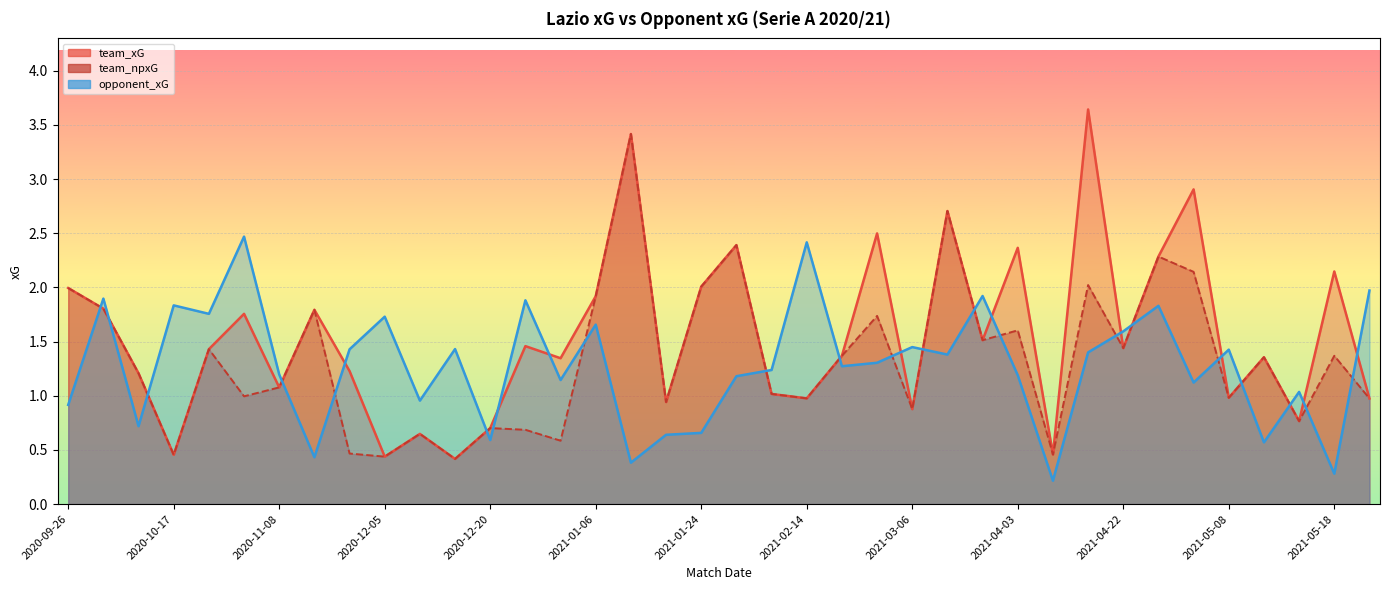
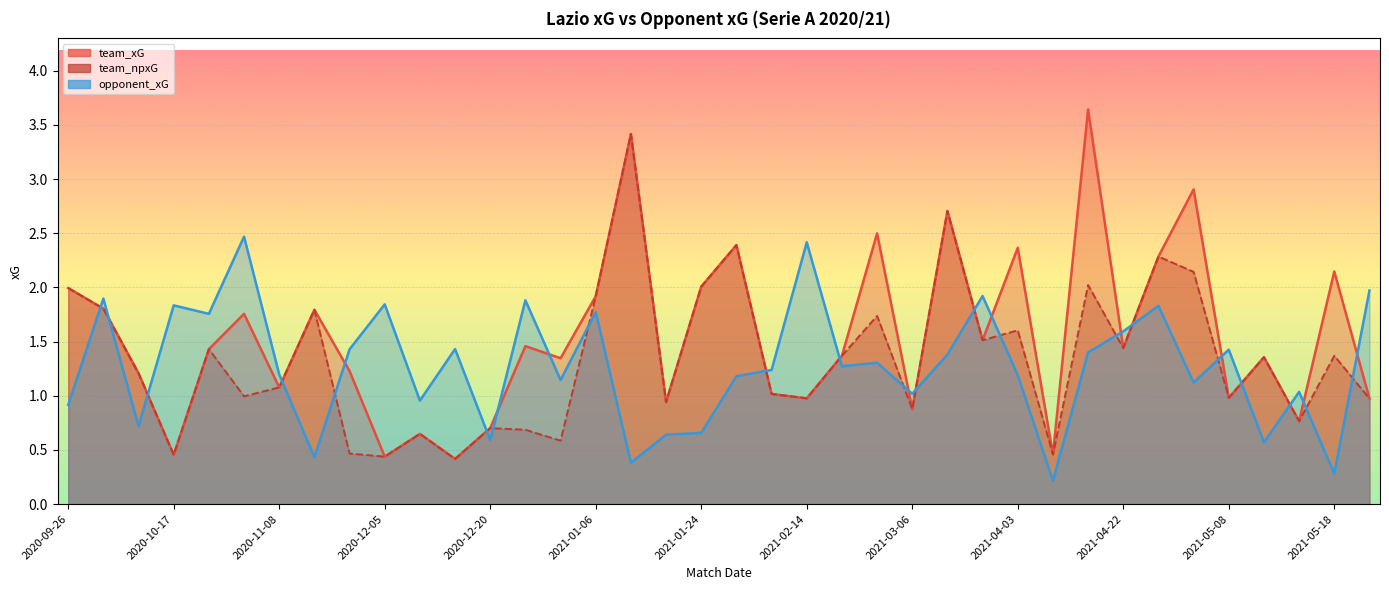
  {
    "opponent_xG": {
      "2020-09-26": 0.92,
      "2020-10-17": 1.83,
      "2020-11-08": 1.20,
-     "2020-12-05": 1.73,
+     "2020-12-05": 1.84,
      "2020-12-20": 0.59,
-     "2021-01-06": 1.66,
+     "2021-01-06": 1.77,
      "2021-01-24": 0.66,
      "2021-02-14": 2.42,
-     "2021-03-06": 1.45,
+     "2021-03-06": 1.02,
      "2021-04-03": 1.19,
      "2021-04-22": 1.59,
      "2021-05-08": 1.43,
      "2021-05-18": 0.28
    }
  }
